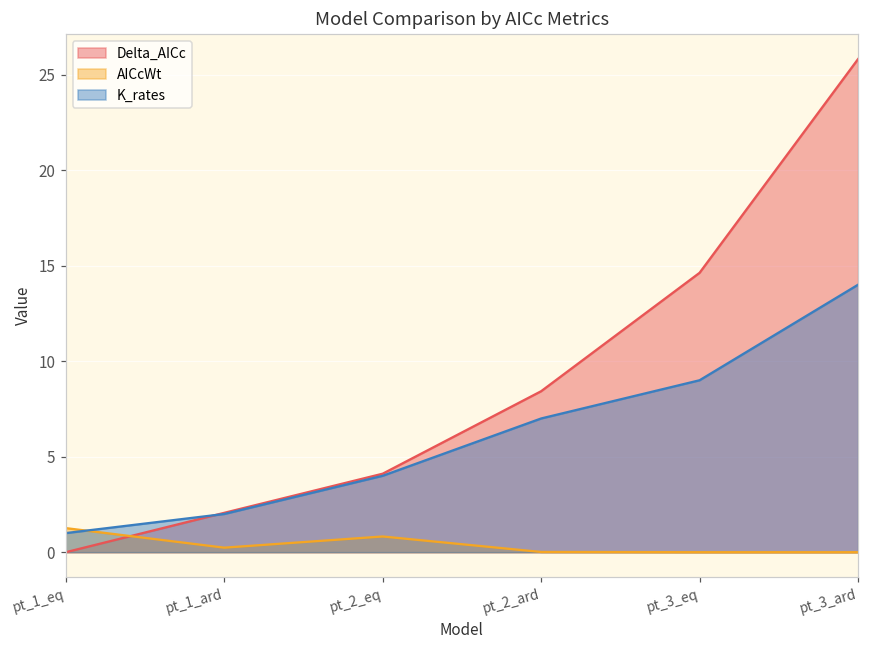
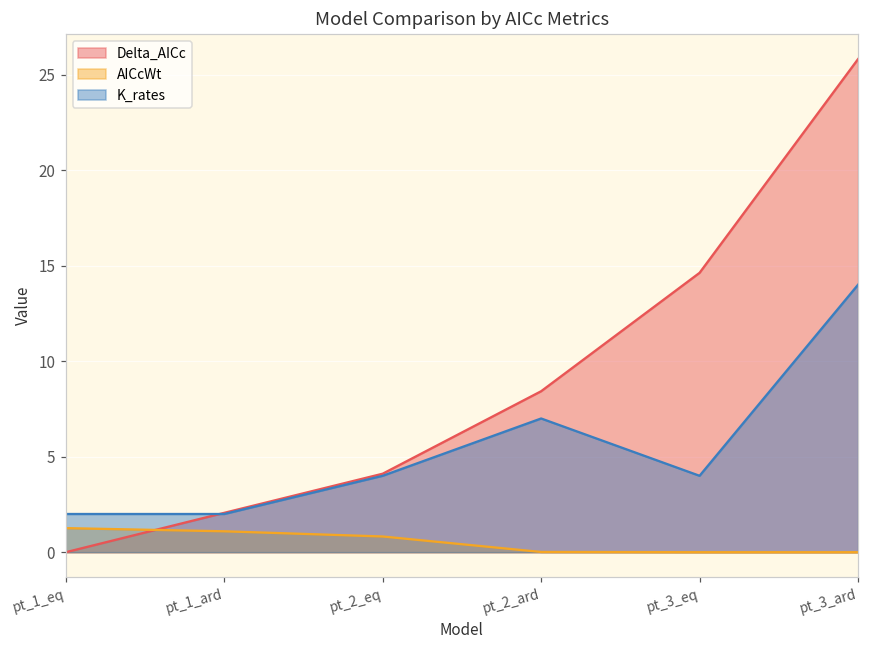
  {
    "Delta_AICc": {
      "pt_1_eq": 0.0,
      "pt_2_ard": 8.4,
      "pt_3_eq": 14.6,
      "pt_3_ard": 25.8
    },
    "AICcWt": {
      "pt_1_eq": 1.3,
-     "pt_1_ard": 0.2,
+     "pt_1_ard": 1.1,
      "pt_2_eq": 0.8,
      "pt_2_ard": 0.0,
      "pt_3_eq": 0.0,
      "pt_3_ard": 0.0
    },
    "K_rates": {
-     "pt_1_eq": 1,
+     "pt_1_eq": 2,
      "pt_2_ard": 7,
-     "pt_3_eq": 9,
+     "pt_3_eq": 4,
      "pt_3_ard": 14
    }
  }
